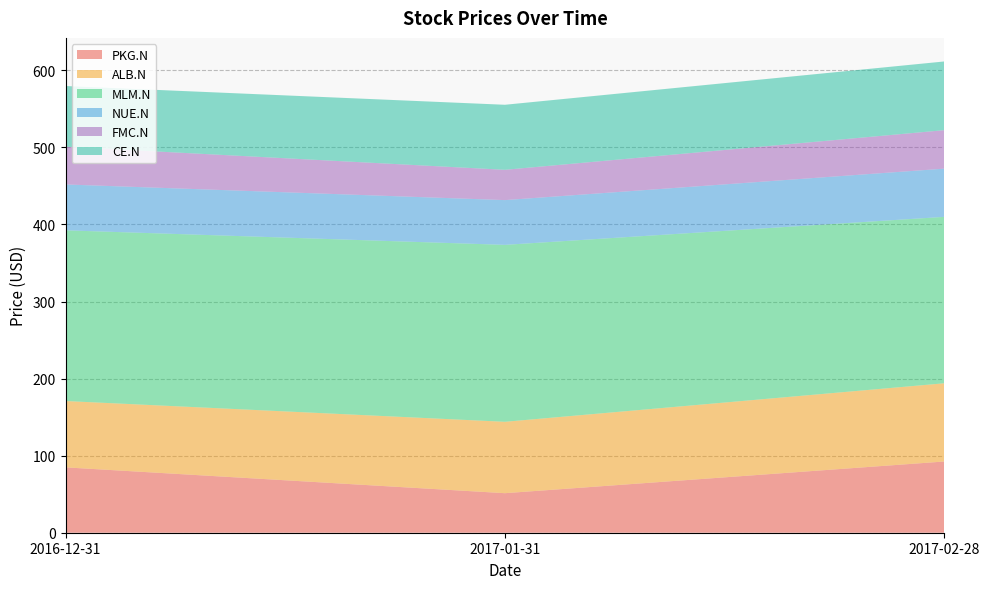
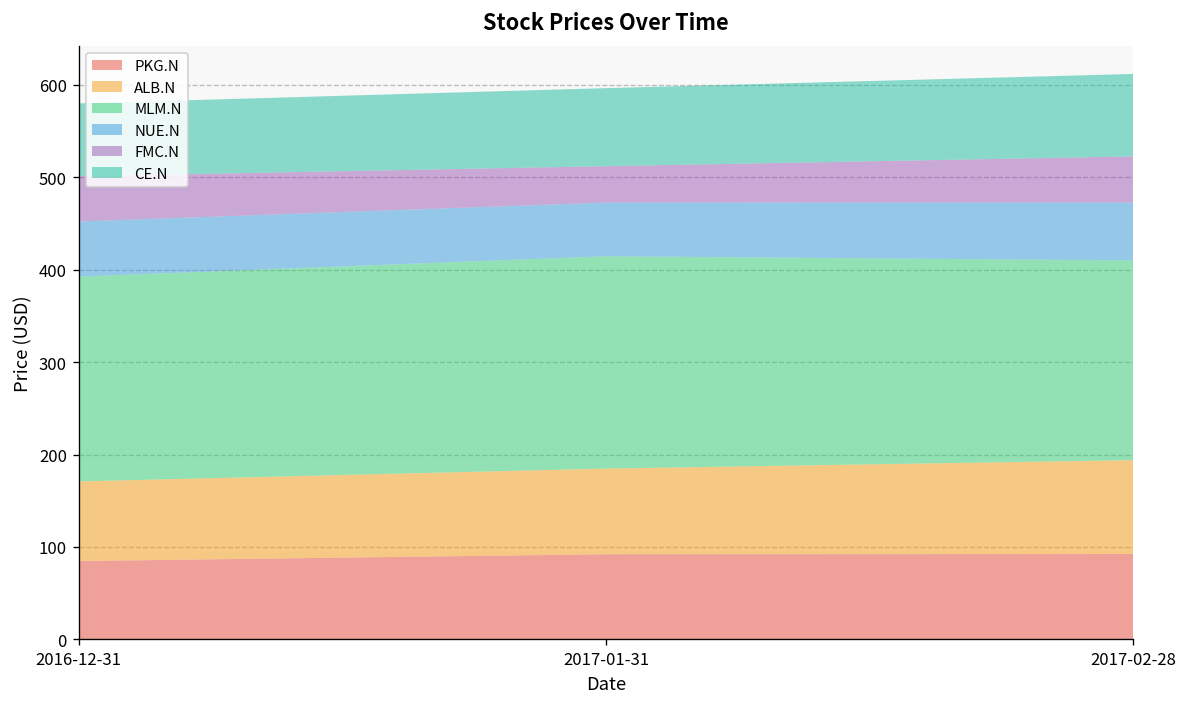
  {
    "PKG.N": {
      "2016-12-31": 80,
-     "2017-01-31": 50,
+     "2017-01-31": 90,
      "2017-02-28": 90
    },
    "ALB.N": {
      "2016-12-31": 90,
      "2017-01-31": 90,
      "2017-02-28": 100
    },
    "FMC.N": {
      "2016-12-31": 50,
      "2017-01-31": 40,
      "2017-02-28": 50
    }
  }
